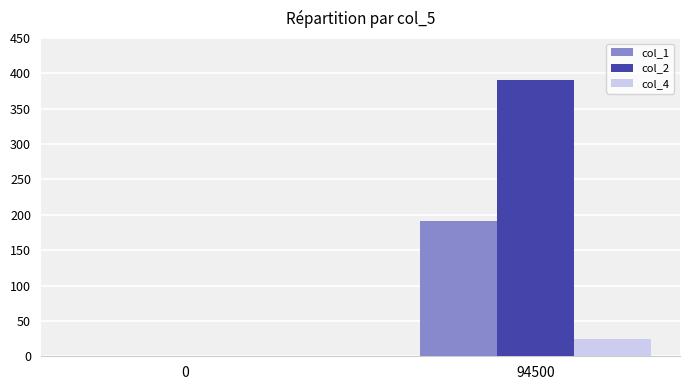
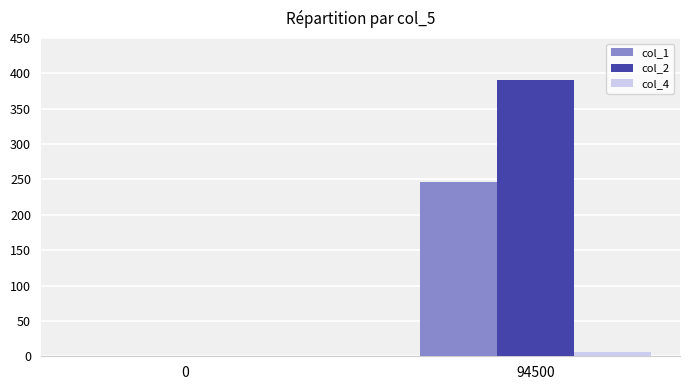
  {
    "col_1": {
      "0": 0,
-     "94500": 190
+     "94500": 250
    },
    "col_2": {
      "0": 0,
      "94500": 390
    },
    "col_4": {
      "0": 0,
-     "94500": 20
+     "94500": 10
    }
  }
